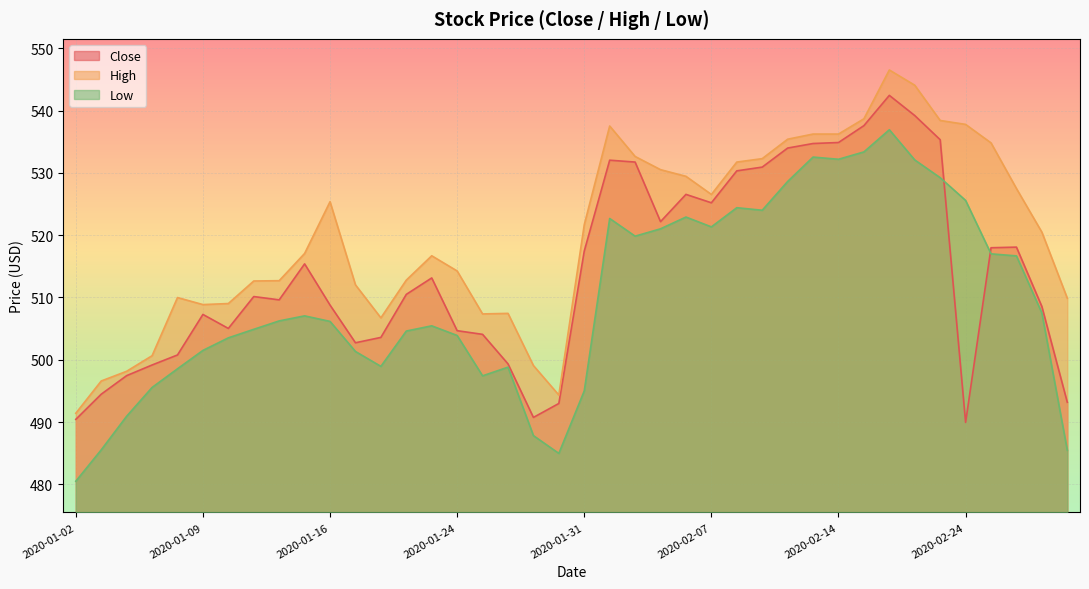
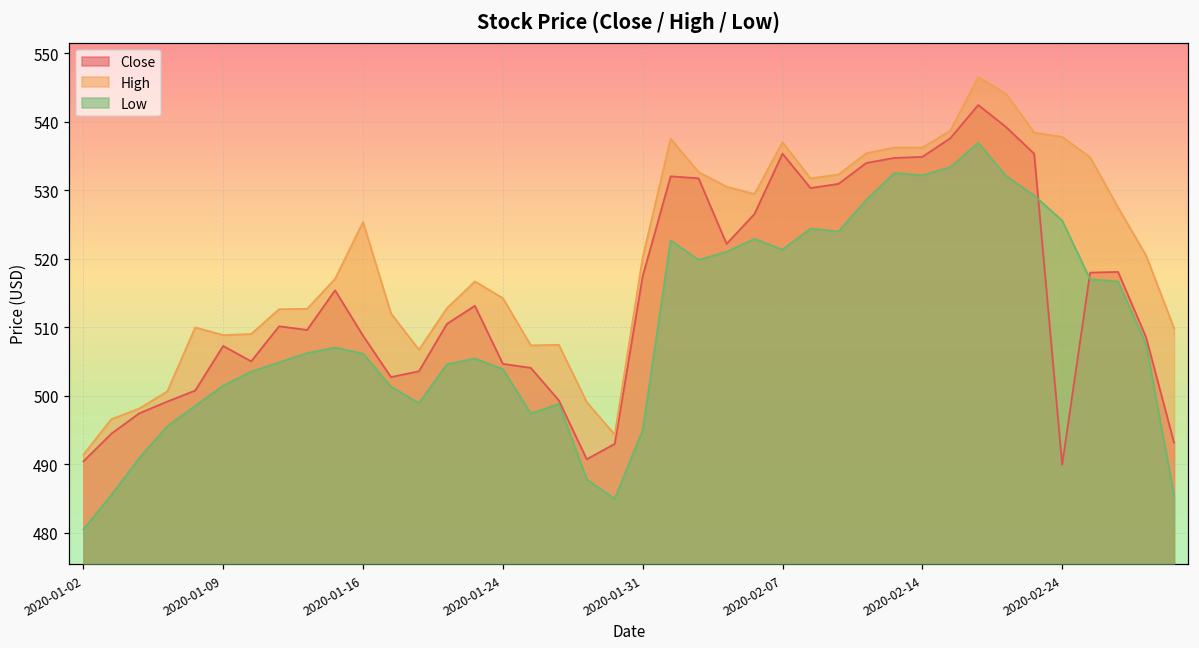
  {
    "Close": {
      "2020-01-02": 490,
      "2020-01-09": 507,
      "2020-01-16": 509,
      "2020-01-24": 505,
      "2020-01-31": 517,
-     "2020-02-07": 525,
+     "2020-02-07": 535,
      "2020-02-14": 535,
      "2020-02-24": 490
    },
    "High": {
      "2020-01-02": 491,
      "2020-01-09": 509,
      "2020-01-16": 525,
      "2020-01-24": 514,
-     "2020-01-31": 522,
-     "2020-02-07": 527,
+     "2020-01-31": 520,
+     "2020-02-07": 537,
      "2020-02-14": 536,
      "2020-02-24": 538
    },
    "Low": {
      "2020-01-02": 480,
      "2020-01-09": 502,
      "2020-01-16": 506,
      "2020-01-24": 504,
      "2020-01-31": 495,
      "2020-02-07": 521,
      "2020-02-14": 532,
      "2020-02-24": 526
    }
  }
